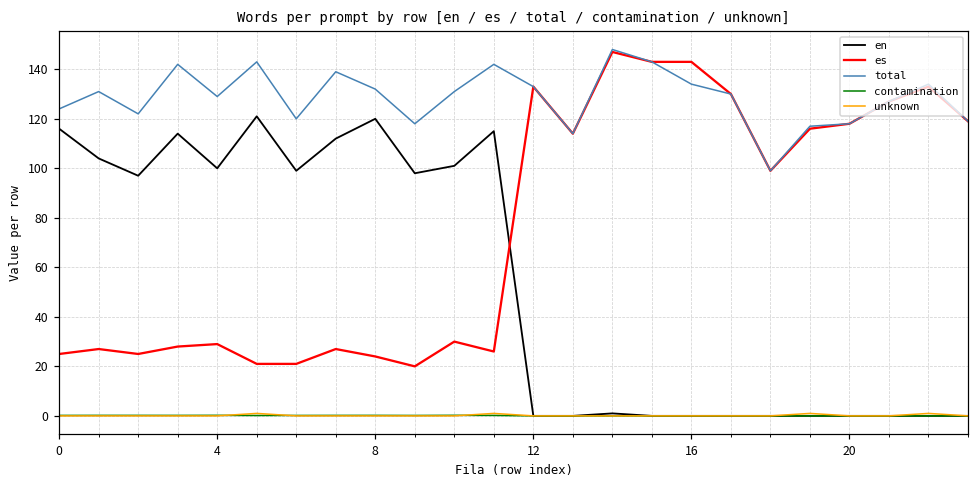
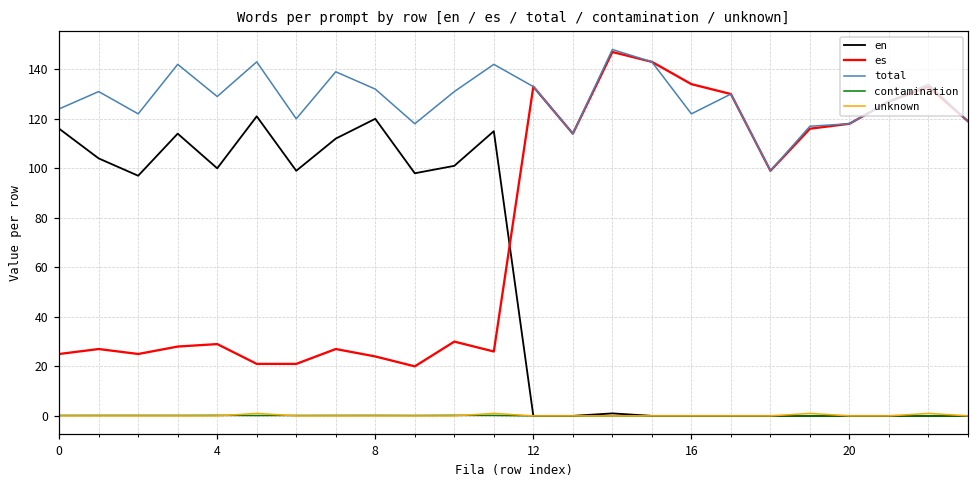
  {
    "en": {
      "0": 116,
      "4": 100,
      "8": 120
    },
    "es": {
      "0": 25,
      "4": 29,
      "8": 24,
-     "16": 143
+     "16": 134
    },
    "total": {
      "0": 124,
      "4": 129,
      "8": 132,
-     "16": 134
+     "16": 122
    }
  }
